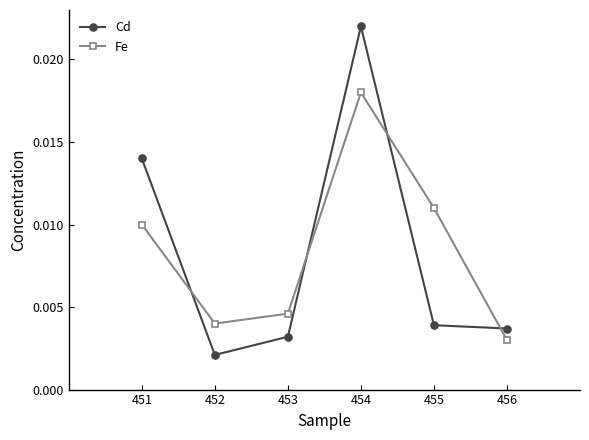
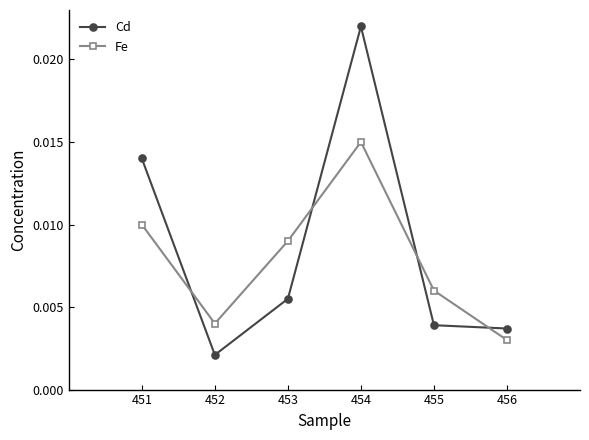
  {
    "Cd": {
      "451": 0.0140,
      "452": 0.0021,
-     "453": 0.0032,
+     "453": 0.0055,
      "454": 0.0220,
      "455": 0.0039,
      "456": 0.0037
    },
    "Fe": {
      "451": 0.0100,
      "452": 0.0040,
-     "453": 0.0046,
-     "454": 0.018,
-     "455": 0.011,
+     "453": 0.0090,
+     "454": 0.015,
+     "455": 0.006,
      "456": 0.0030
    }
  }
